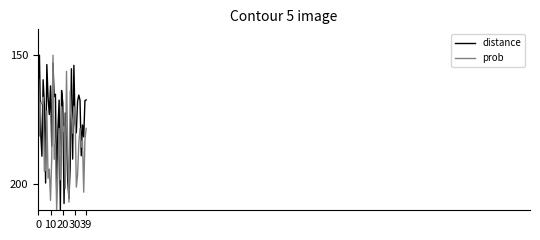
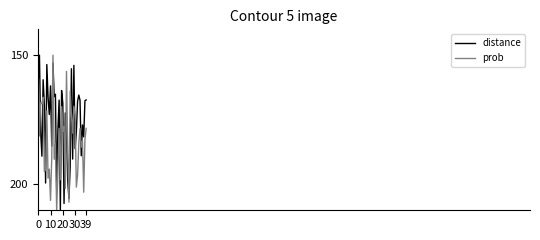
  {
    "distance": {
      "0": 160,
      "10": 162,
      "20": 168,
-     "30": 177,
+     "30": 186,
      "39": 167
    },
    "prob": {
      "0": 157,
      "10": 206,
      "20": 180,
      "30": 173,
      "39": 178
    }
  }
